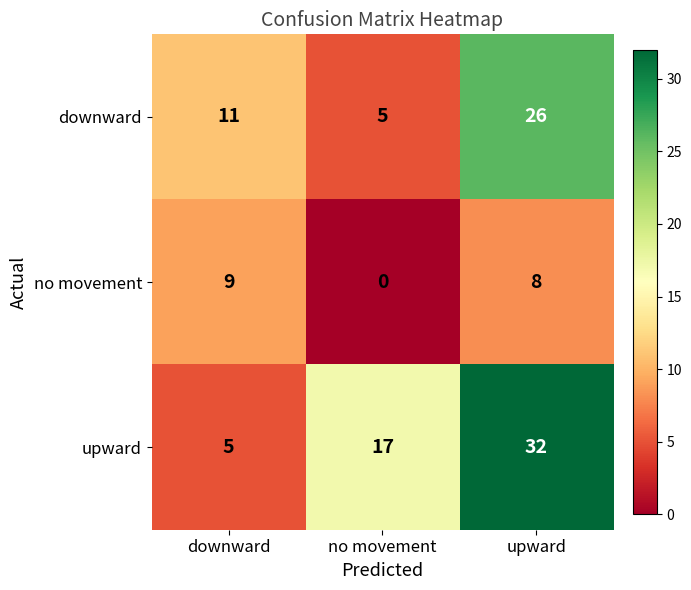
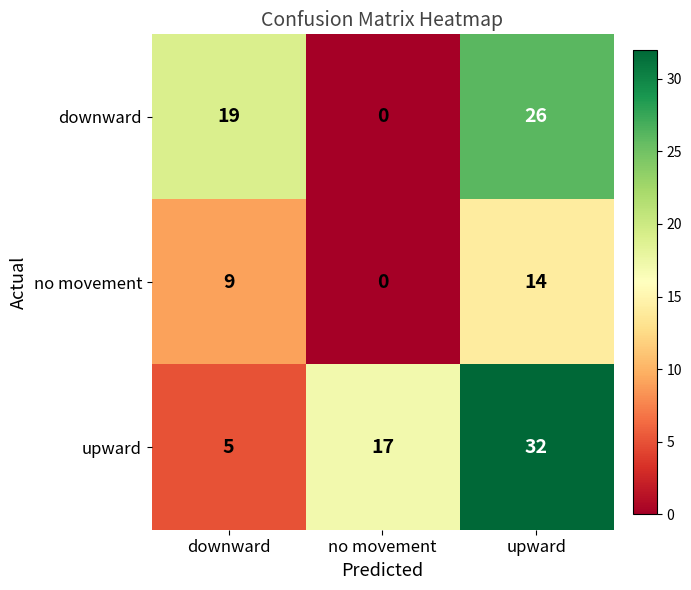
  {
    "downward": {
-     "downward": 11,
-     "no movement": 5,
+     "downward": 19,
+     "no movement": 0,
      "upward": 26
    },
    "no movement": {
      "downward": 9,
      "no movement": 0,
-     "upward": 8
+     "upward": 14
    },
    "upward": {
      "downward": 5,
      "no movement": 17,
      "upward": 32
    }
  }
